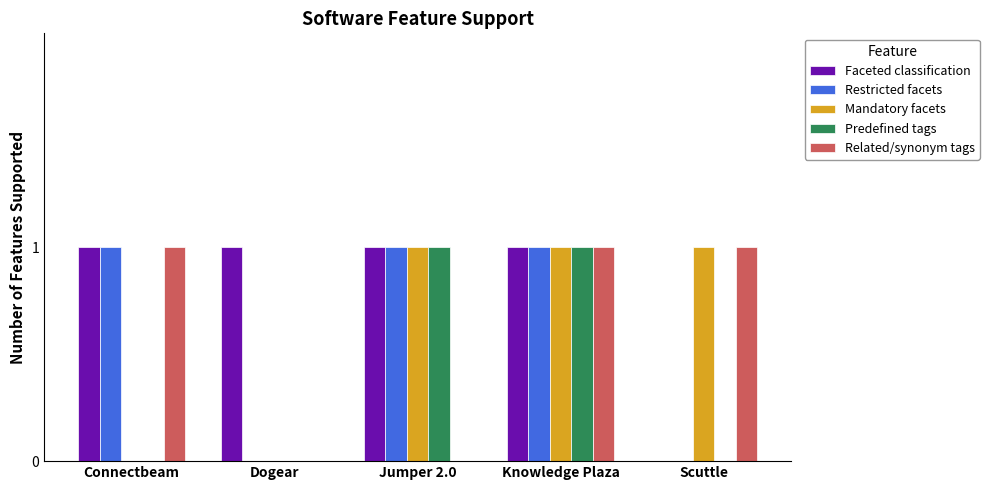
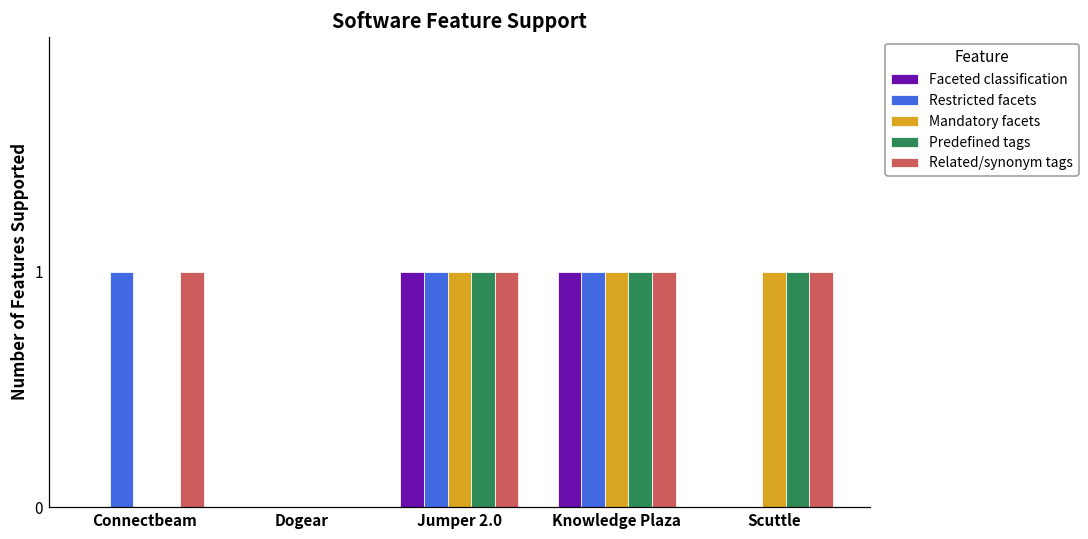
  {
    "Faceted classification": {
-     "Connectbeam": 1,
-     "Dogear": 1,
+     "Connectbeam": 0,
+     "Dogear": 0,
      "Jumper 2.0": 1,
      "Knowledge Plaza": 1,
      "Scuttle": 0
    },
    "Restricted facets": {
      "Connectbeam": 1,
      "Dogear": 0,
      "Jumper 2.0": 1,
      "Knowledge Plaza": 1,
      "Scuttle": 0
    },
    "Mandatory facets": {
      "Connectbeam": 0,
      "Dogear": 0,
      "Jumper 2.0": 1,
      "Knowledge Plaza": 1,
      "Scuttle": 1
    },
    "Predefined tags": {
      "Connectbeam": 0,
      "Dogear": 0,
      "Jumper 2.0": 1,
      "Knowledge Plaza": 1,
-     "Scuttle": 0
+     "Scuttle": 1
    },
    "Related/synonym tags": {
      "Connectbeam": 1,
      "Dogear": 0,
-     "Jumper 2.0": 0,
+     "Jumper 2.0": 1,
      "Knowledge Plaza": 1,
      "Scuttle": 1
    }
  }
